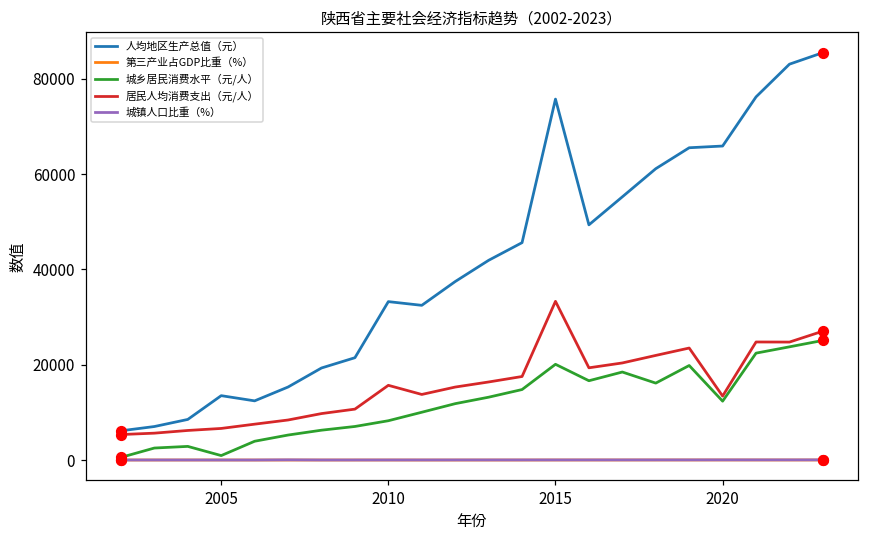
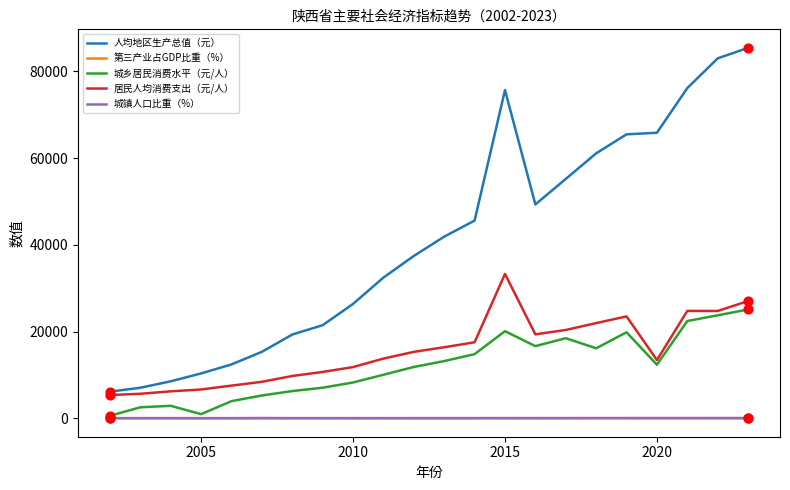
  {
    "人均地区生产总值（元）": {
-     "2005": 14000,
-     "2010": 33000,
+     "2005": 10000,
+     "2010": 26000,
      "2015": 76000,
      "2020": 66000
    },
    "城镇人口比重（%）": {
      "2005": 0,
      "2010": 0,
      "2015": 0,
      "2020": 0
    },
    "城乡居民消费水平（元/人）": {
      "2005": 1000,
      "2010": 8000,
      "2015": 20000,
      "2020": 12000
    },
    "居民人均消费支出（元/人）": {
      "2005": 7000,
-     "2010": 16000,
+     "2010": 12000,
      "2015": 33000,
      "2020": 13000
    }
  }
